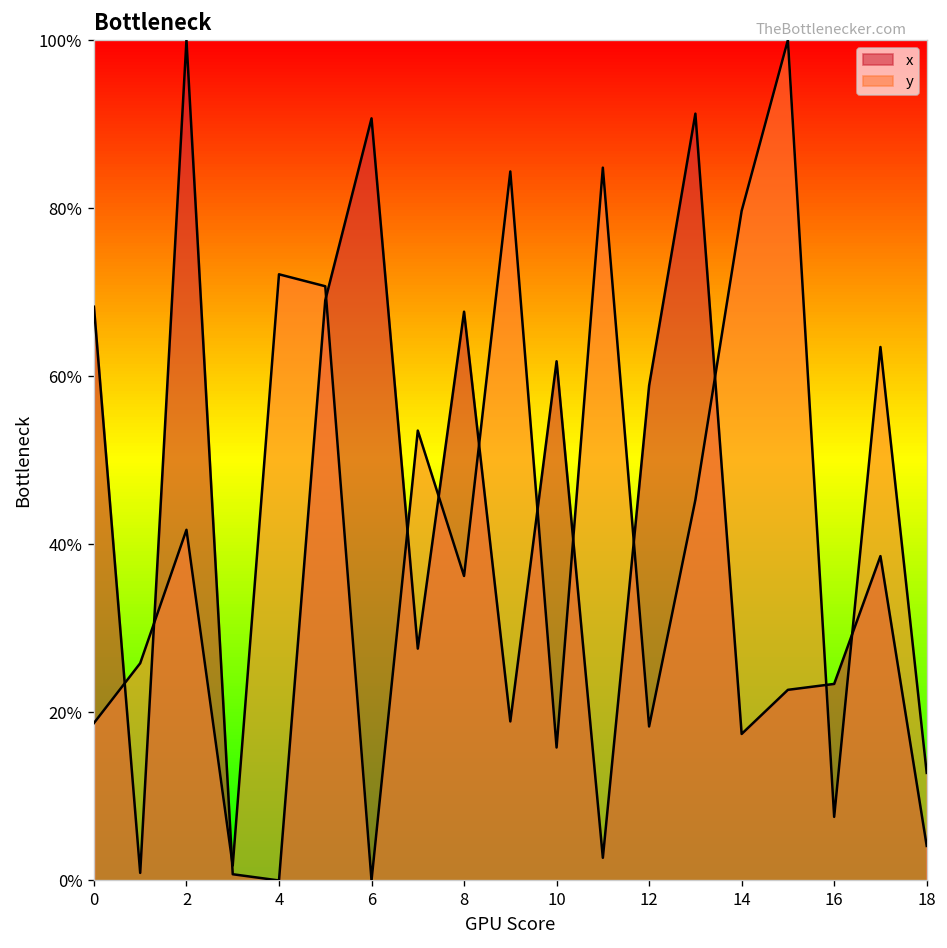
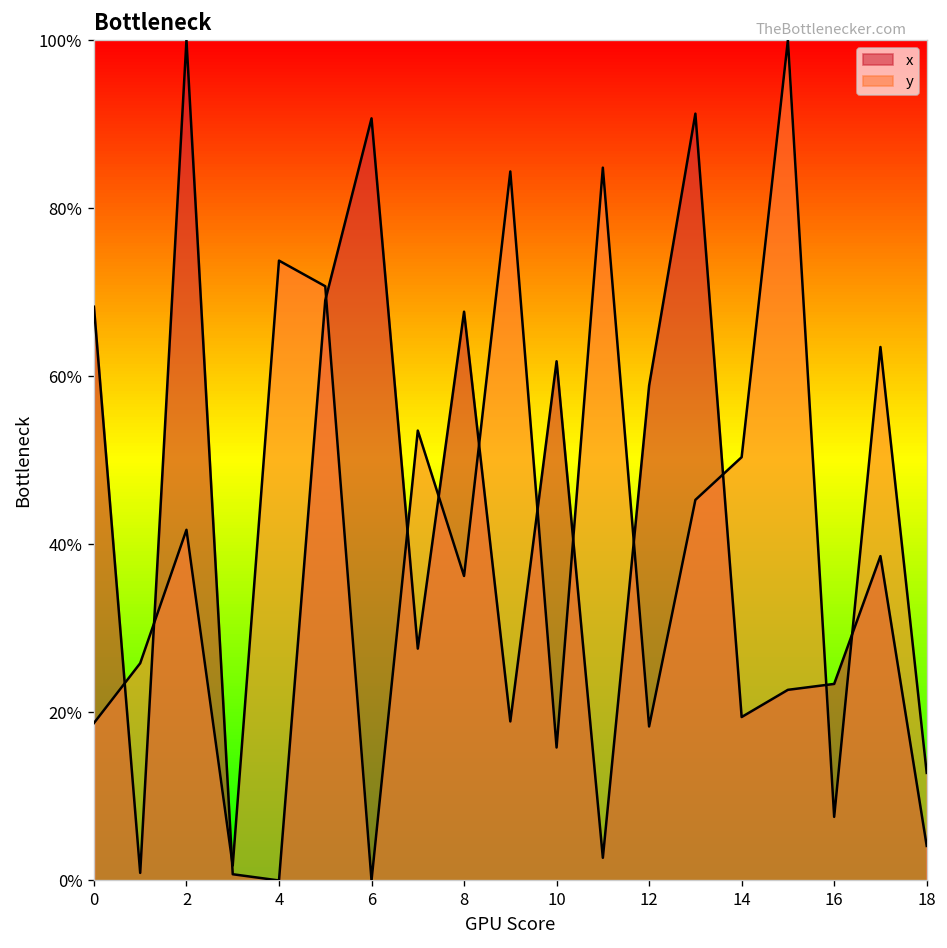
  {
    "x": {
      "0": "68%",
      "2": "100%",
      "4": "0%",
      "6": "91%",
      "8": "68%",
      "10": "62%",
      "12": "59%",
-     "14": "17%",
+     "14": "19%",
      "16": "23%",
      "18": "4%"
    },
    "y": {
      "0": "19%",
      "2": "42%",
-     "4": "72%",
+     "4": "74%",
      "6": "0%",
      "8": "36%",
      "10": "16%",
      "12": "18%",
-     "14": "80%",
+     "14": "50%",
      "16": "8%",
      "18": "13%"
    }
  }
